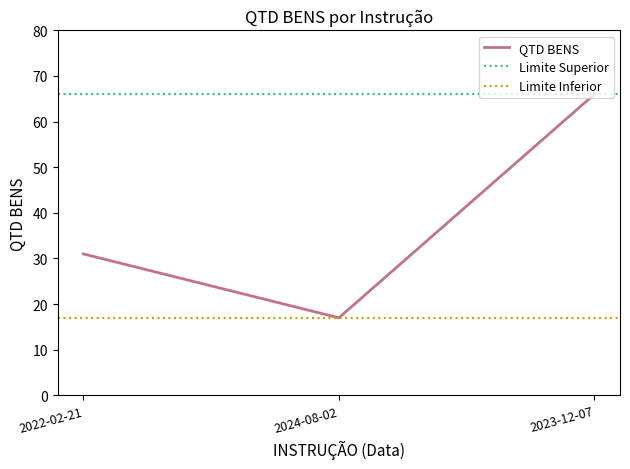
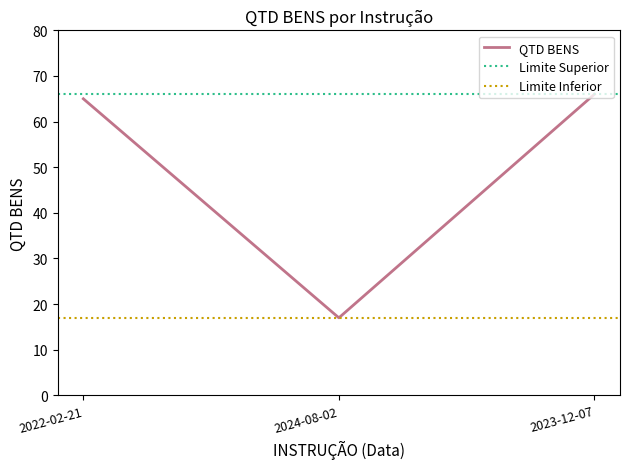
  {
-   "2022-02-21": 31,
+   "2022-02-21": 65,
    "2024-08-02": 17
  }
